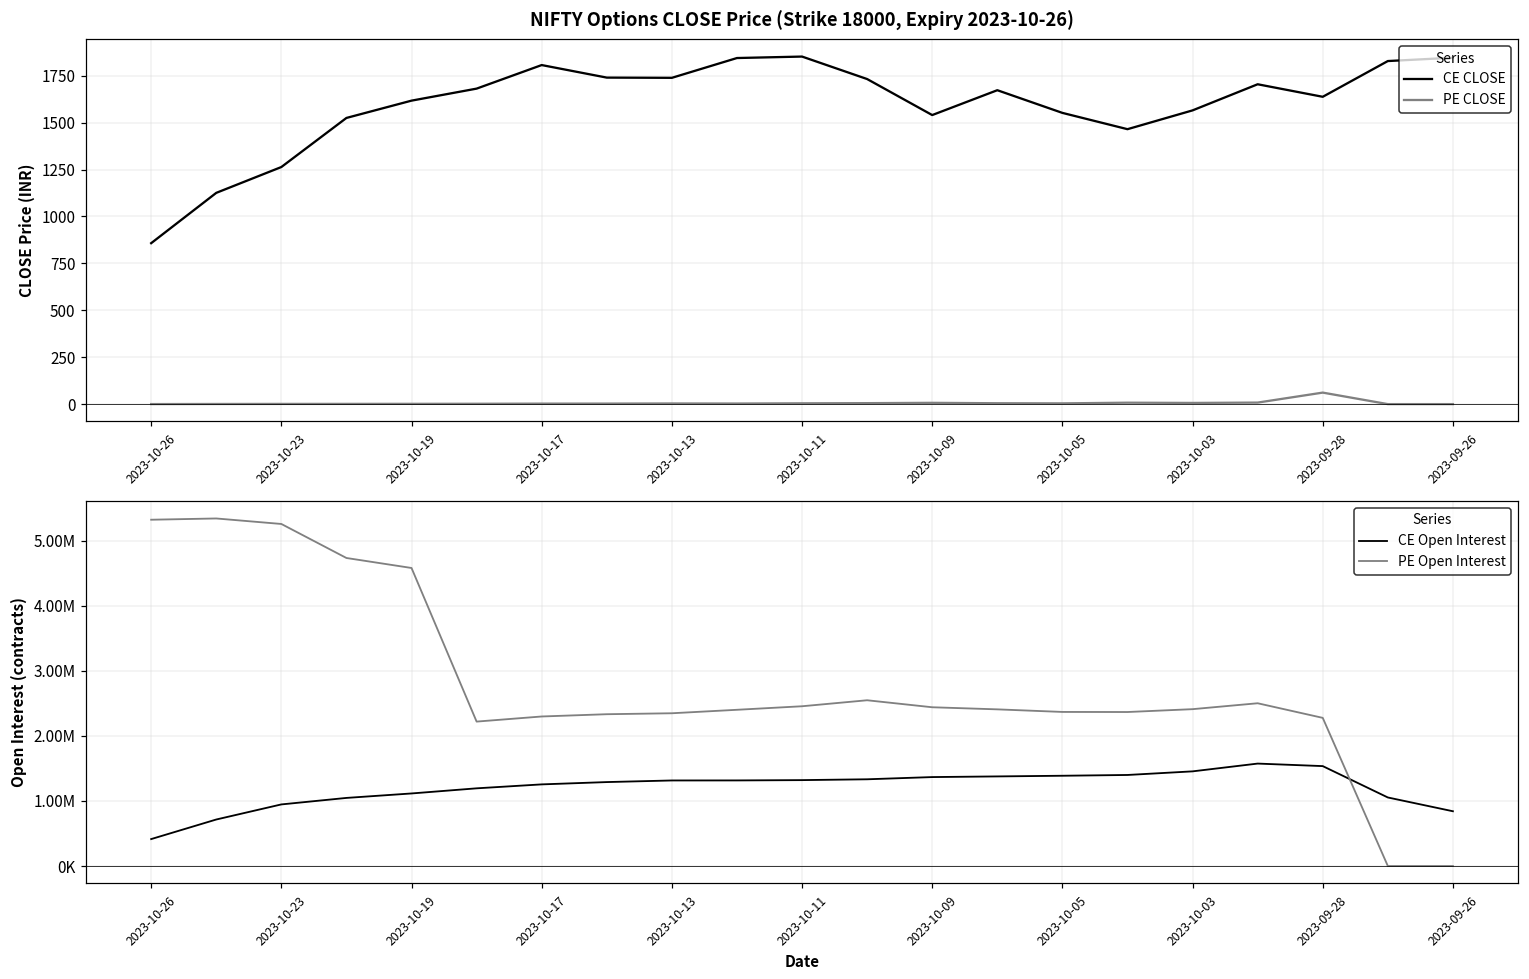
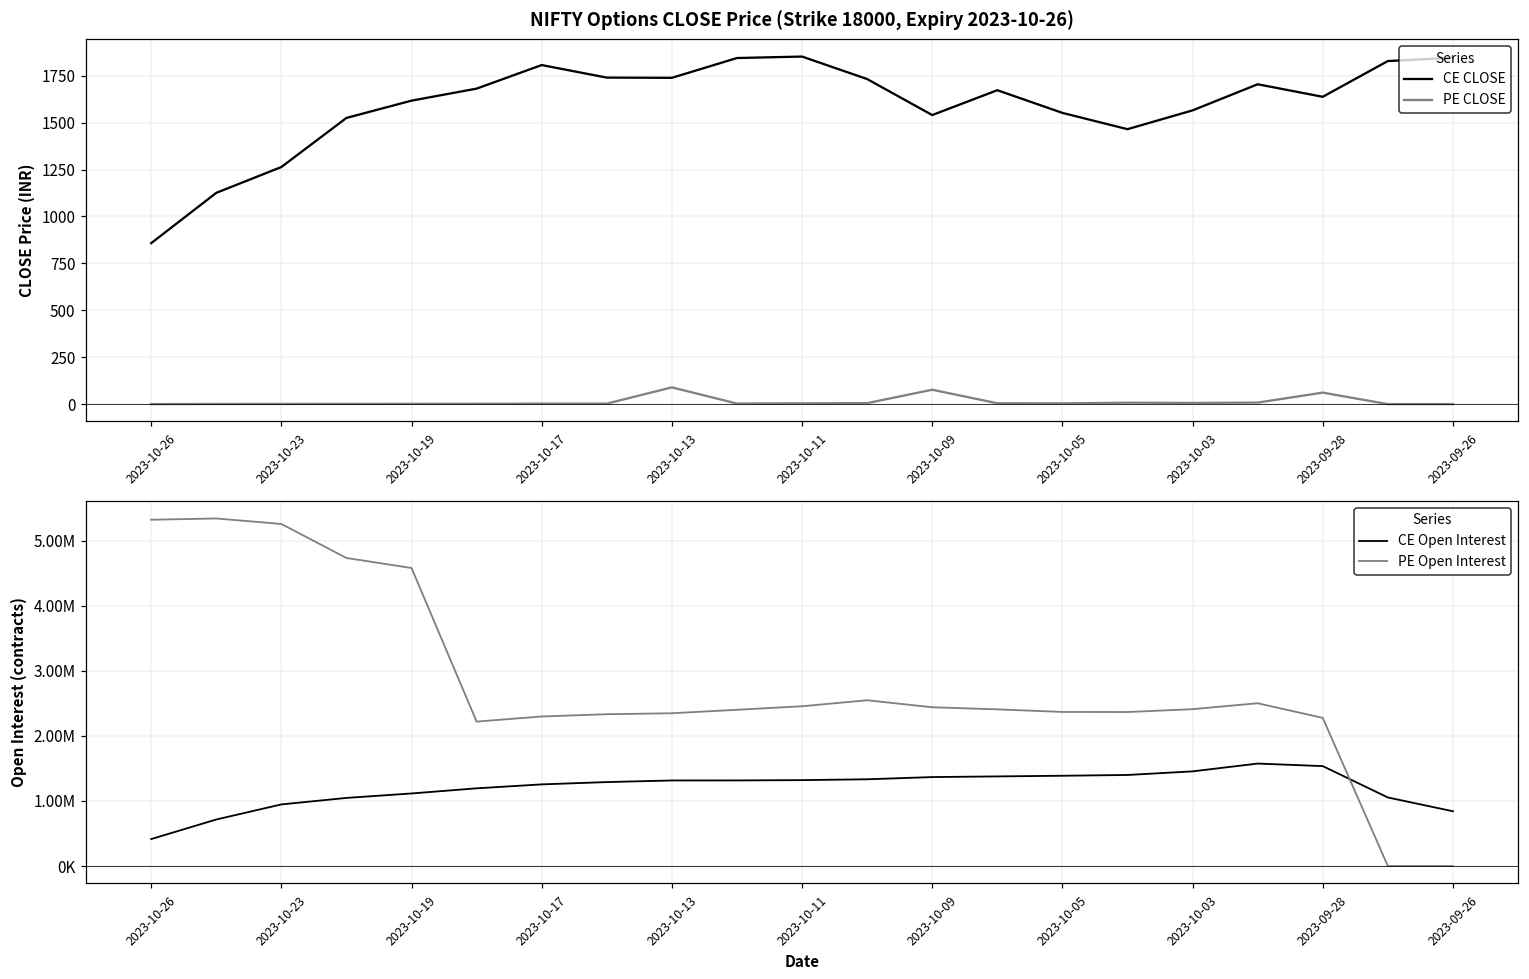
  {
    "NIFTY Options CLOSE Price (Strike 18000, Expiry 2023-10-26)": {
      "CE CLOSE": {
        "2023-10-26": 860,
        "2023-10-23": 1260,
        "2023-10-19": 1620,
        "2023-10-17": 1810,
        "2023-10-13": 1740,
        "2023-10-11": 1850,
        "2023-10-09": 1540,
        "2023-10-05": 1550,
        "2023-10-03": 1570,
        "2023-09-28": 1640
      },
      "PE CLOSE": {
        "2023-10-26": 0,
        "2023-10-23": 0,
        "2023-10-19": 0,
        "2023-10-17": 0,
-       "2023-10-13": 0,
+       "2023-10-13": 90,
        "2023-10-11": 0,
-       "2023-10-09": 10,
+       "2023-10-09": 80,
        "2023-10-05": 0,
        "2023-10-03": 10,
        "2023-09-28": 60,
        "2023-09-26": 0
      }
    }
  }
